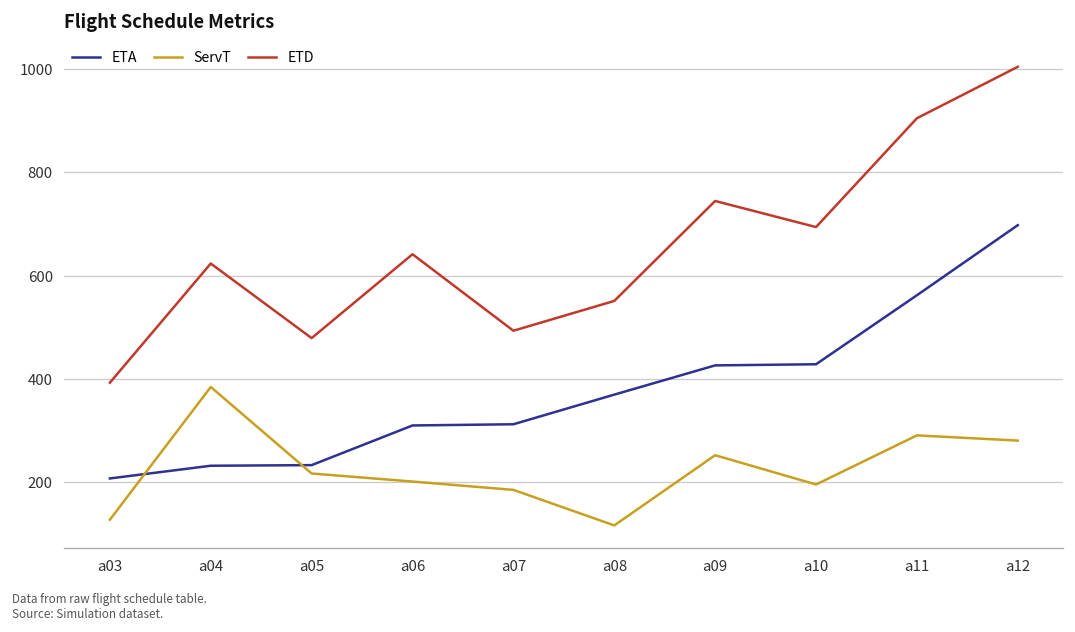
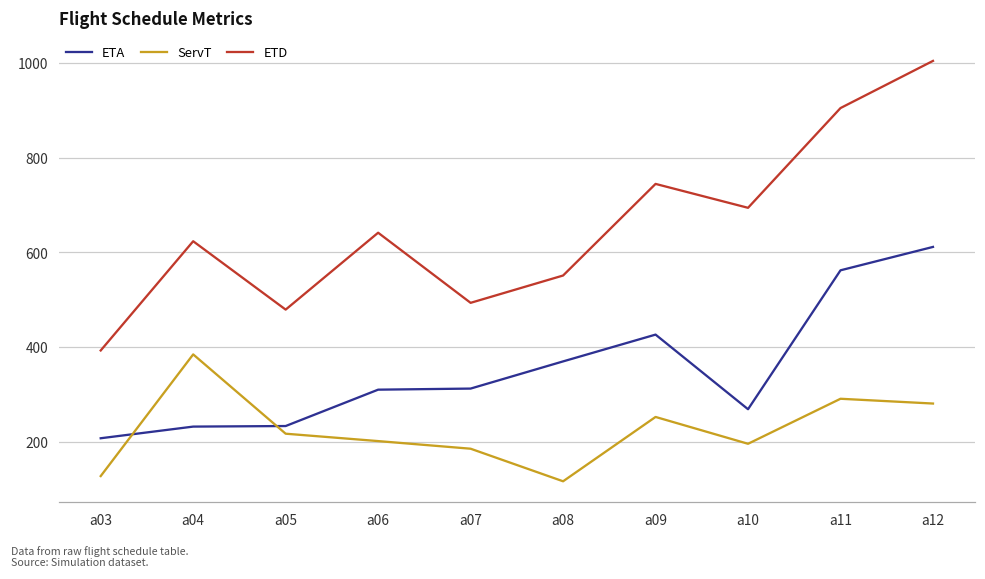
  {
    "ETA": {
      "a03": 210,
      "a04": 230,
      "a05": 230,
      "a06": 310,
      "a07": 310,
      "a08": 370,
      "a09": 430,
-     "a10": 430,
+     "a10": 270,
      "a11": 560,
-     "a12": 700
+     "a12": 610
    },
    "ServT": {
      "a03": 130,
      "a04": 380,
      "a05": 220,
      "a06": 200,
      "a07": 190,
      "a08": 120,
      "a09": 250,
      "a10": 200,
      "a11": 290,
      "a12": 280
    },
    "ETD": {
      "a03": 390,
      "a04": 620,
      "a05": 480,
      "a06": 640,
      "a07": 490,
      "a08": 550,
      "a09": 740,
      "a10": 690,
      "a11": 900,
      "a12": 1000
    }
  }
